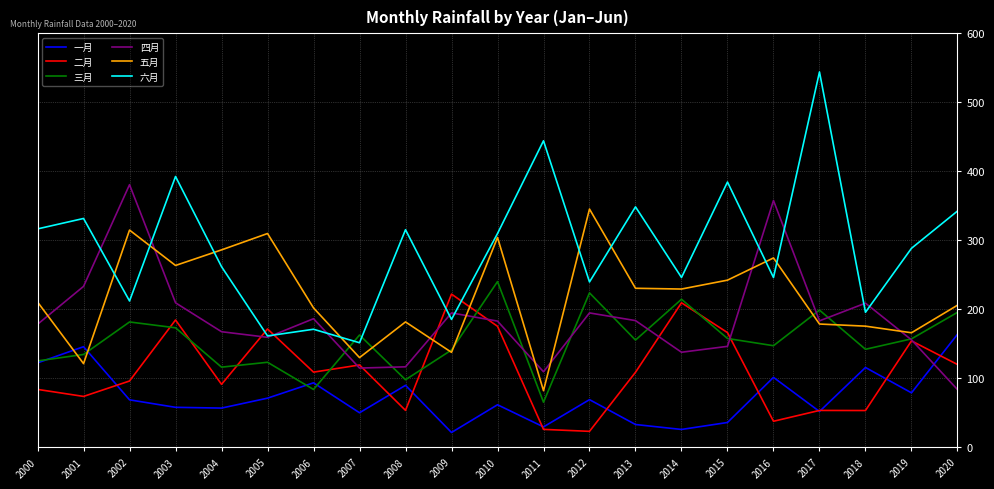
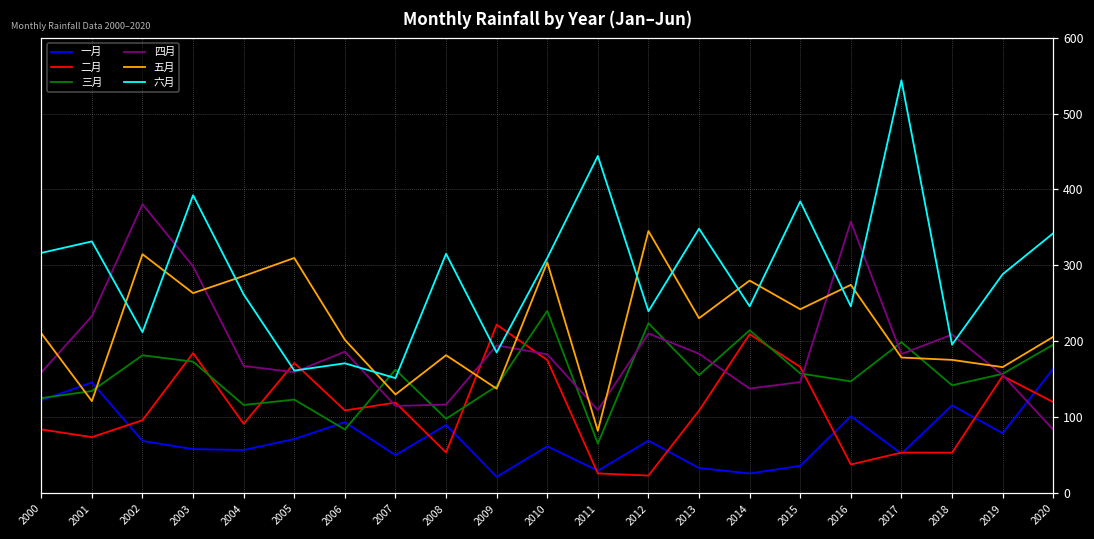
  {
    "一月": {
      "2001": 150,
      "2002": 70,
      "2003": 60,
      "2004": 60,
      "2005": 70,
      "2006": 90,
      "2007": 50,
      "2008": 90,
      "2009": 20,
      "2010": 60,
      "2012": 70,
      "2013": 30,
      "2014": 30,
      "2015": 40,
      "2016": 100,
      "2018": 120,
      "2019": 80,
      "2020": 160
    },
    "二月": {
      "2000": 80,
      "2001": 70,
      "2002": 100,
      "2003": 180,
      "2004": 90,
      "2005": 170,
      "2006": 110,
      "2007": 120,
      "2008": 50,
      "2009": 220,
      "2010": 180,
      "2012": 20,
      "2013": 110,
      "2014": 210,
      "2015": 170,
      "2016": 40,
      "2018": 50,
      "2020": 120
    },
    "三月": {
      "2001": 130,
      "2002": 180,
      "2003": 170,
      "2004": 120,
      "2005": 120,
      "2006": 80,
      "2007": 160,
      "2008": 100,
      "2010": 240,
      "2011": 70,
      "2012": 220,
      "2013": 160,
      "2014": 210,
      "2015": 160,
      "2016": 150,
      "2017": 200,
      "2018": 140,
      "2020": 200
    },
    "四月": {
-     "2000": 180,
+     "2000": 160,
      "2001": 230,
      "2002": 380,
-     "2003": 210,
+     "2003": 300,
      "2004": 170,
      "2006": 190,
      "2007": 110,
      "2008": 120,
      "2009": 190,
      "2010": 180,
      "2011": 110,
-     "2012": 190,
+     "2012": 210,
      "2013": 180,
      "2014": 140,
      "2015": 150,
      "2016": 360,
      "2017": 180,
      "2018": 210,
      "2020": 80
    },
    "五月": {
      "2000": 210,
      "2001": 120,
      "2002": 310,
      "2003": 260,
      "2004": 290,
      "2005": 310,
      "2006": 200,
      "2007": 130,
      "2008": 180,
      "2010": 300,
      "2011": 80,
      "2012": 350,
      "2013": 230,
-     "2014": 230,
+     "2014": 280,
      "2015": 240,
      "2016": 270,
      "2017": 180,
      "2018": 180,
      "2019": 170,
      "2020": 210
    },
    "六月": {
      "2000": 320,
      "2001": 330,
      "2002": 210,
      "2003": 390,
      "2004": 260,
      "2006": 170,
      "2007": 150,
      "2008": 320,
      "2009": 190,
      "2010": 310,
      "2011": 440,
      "2012": 240,
      "2013": 350,
      "2014": 250,
      "2015": 380,
      "2016": 250,
      "2017": 540,
      "2018": 200,
      "2019": 290,
      "2020": 340
    }
  }
